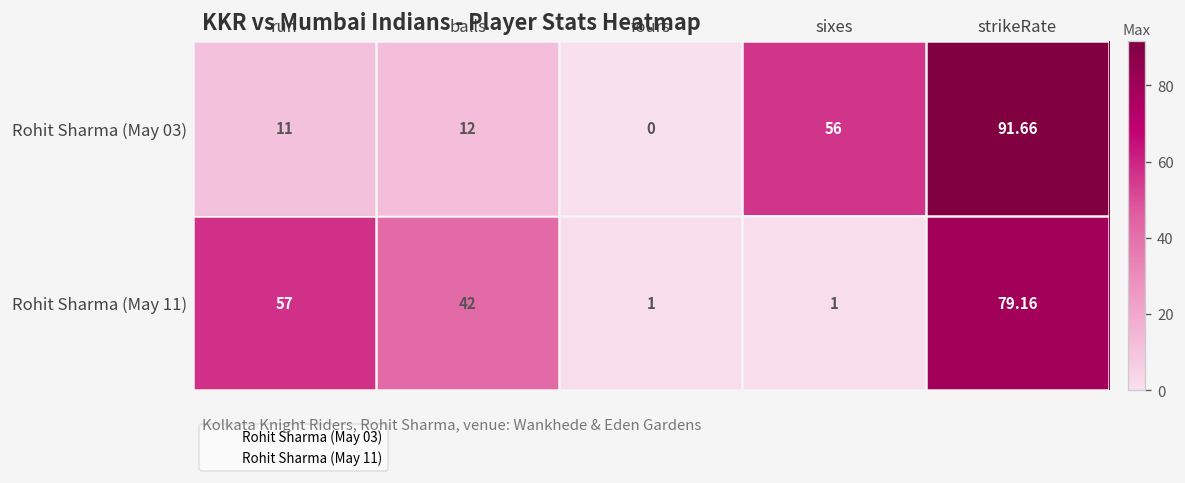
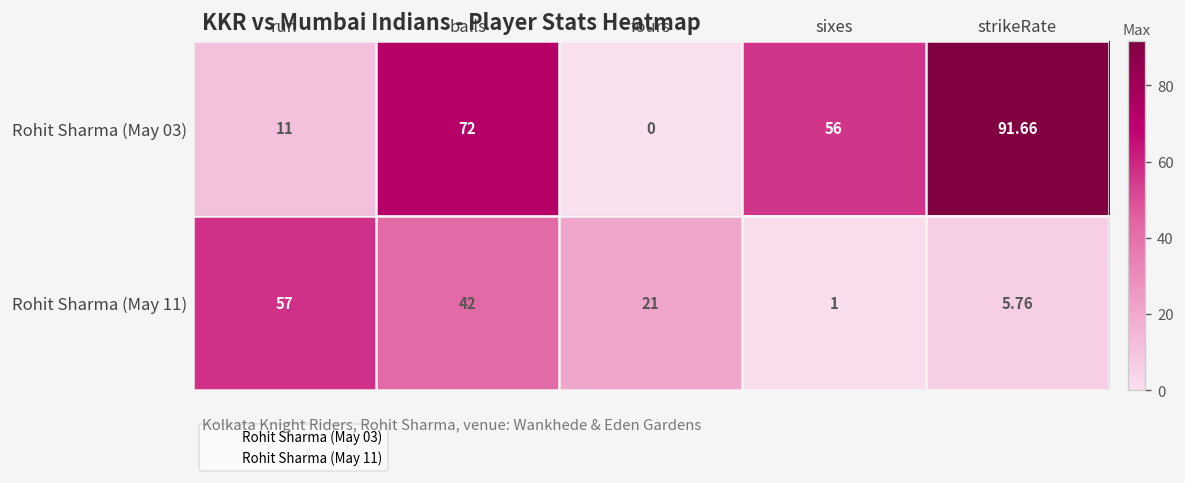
  {
    "Rohit Sharma (May 03)": {
      "run": 11,
-     "balls": 12,
+     "balls": 72,
      "fours": 0,
      "sixes": 56,
      "strikeRate": 91.66
    },
    "Rohit Sharma (May 11)": {
      "run": 57,
      "balls": 42,
-     "fours": 1,
+     "fours": 21,
      "sixes": 1,
-     "strikeRate": 79.16
+     "strikeRate": 5.76
    }
  }
